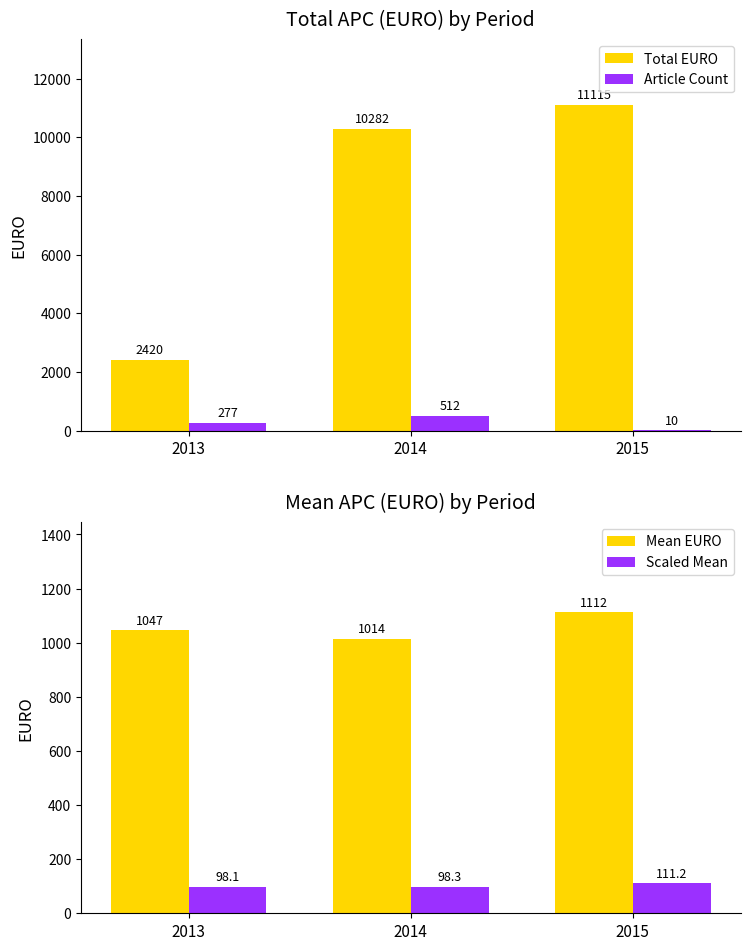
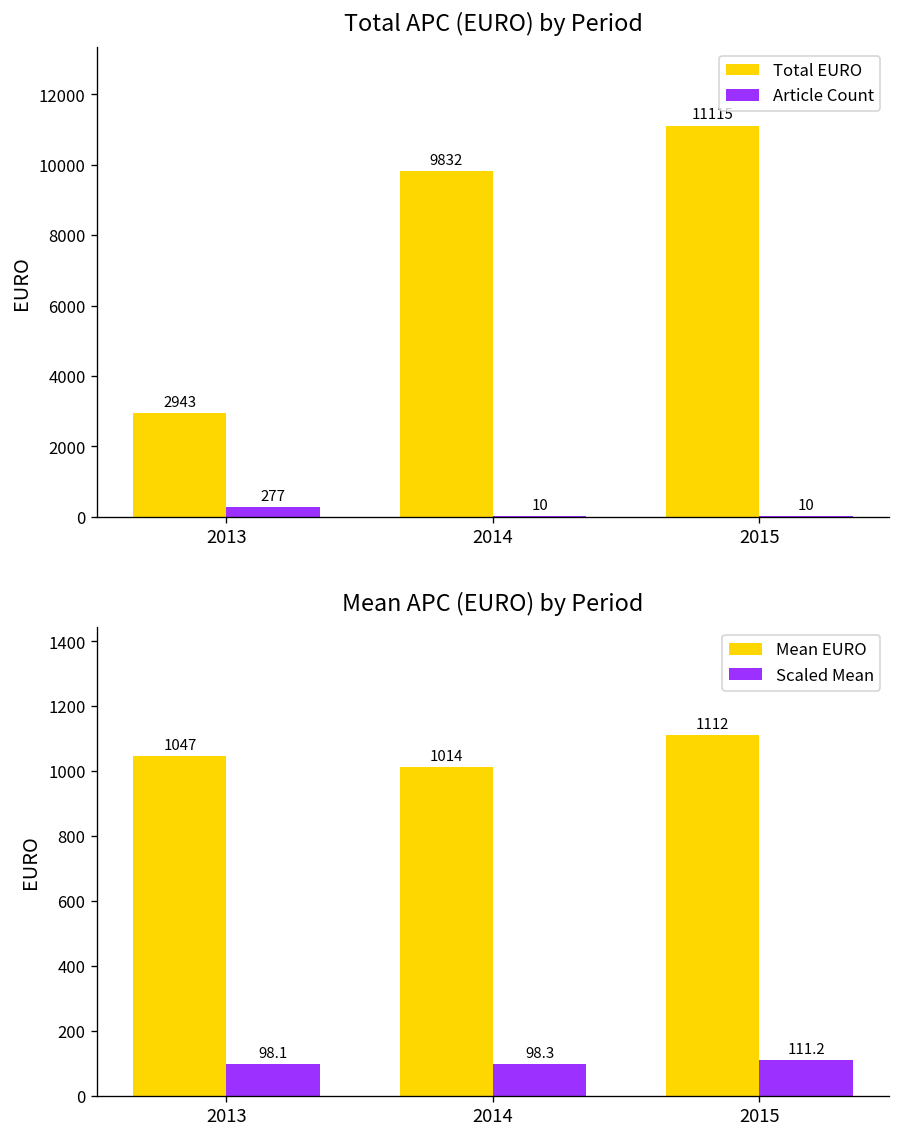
  {
    "Total APC (EURO) by Period": {
      "Total EURO": {
-       "2013": 2420,
-       "2014": 10282
+       "2013": 2943,
+       "2014": 9832
      },
      "Article Count": {
        "2013": 277,
-       "2014": 512,
+       "2014": 10,
        "2015": 10
      }
    },
    "Mean APC (EURO) by Period": {
      "Mean EURO": {
        "2013": 1047,
        "2014": 1014,
        "2015": 1112
      },
      "Scaled Mean": {
        "2013": 98.1,
        "2014": 98.3,
        "2015": 111.2
      }
    }
  }
